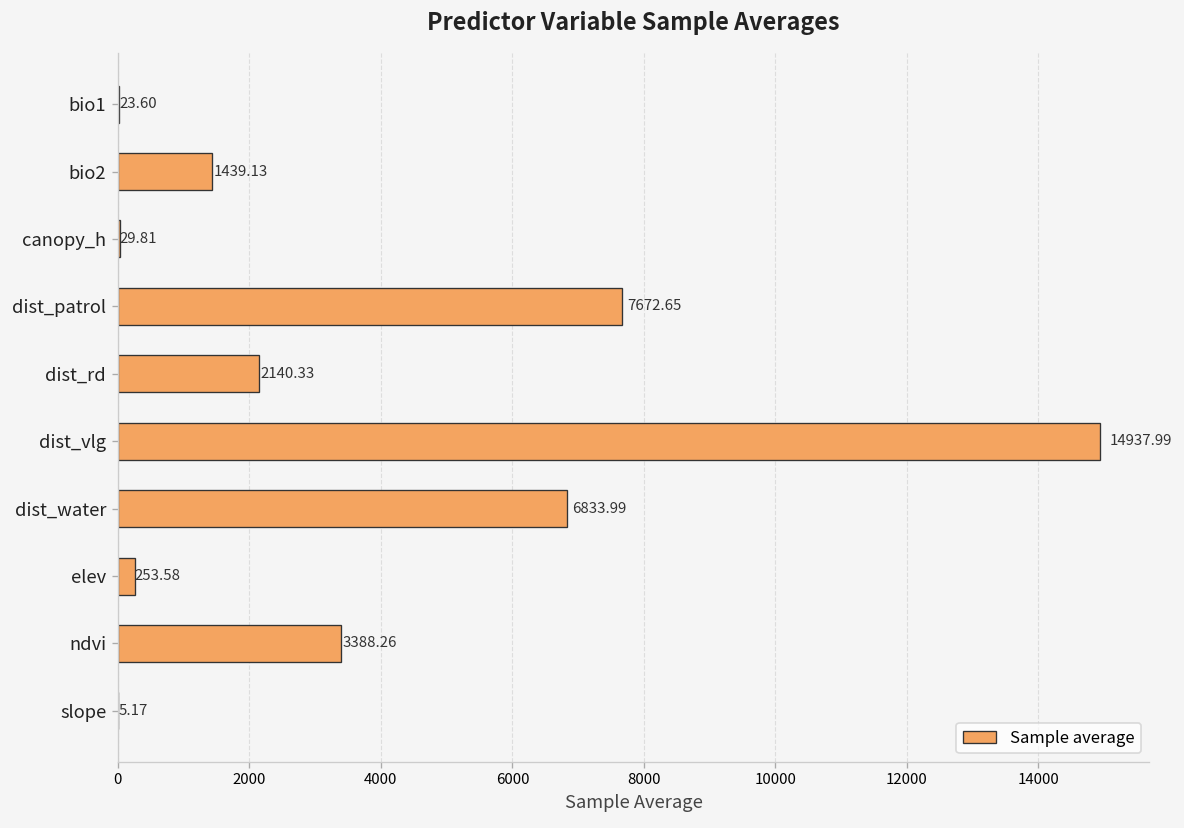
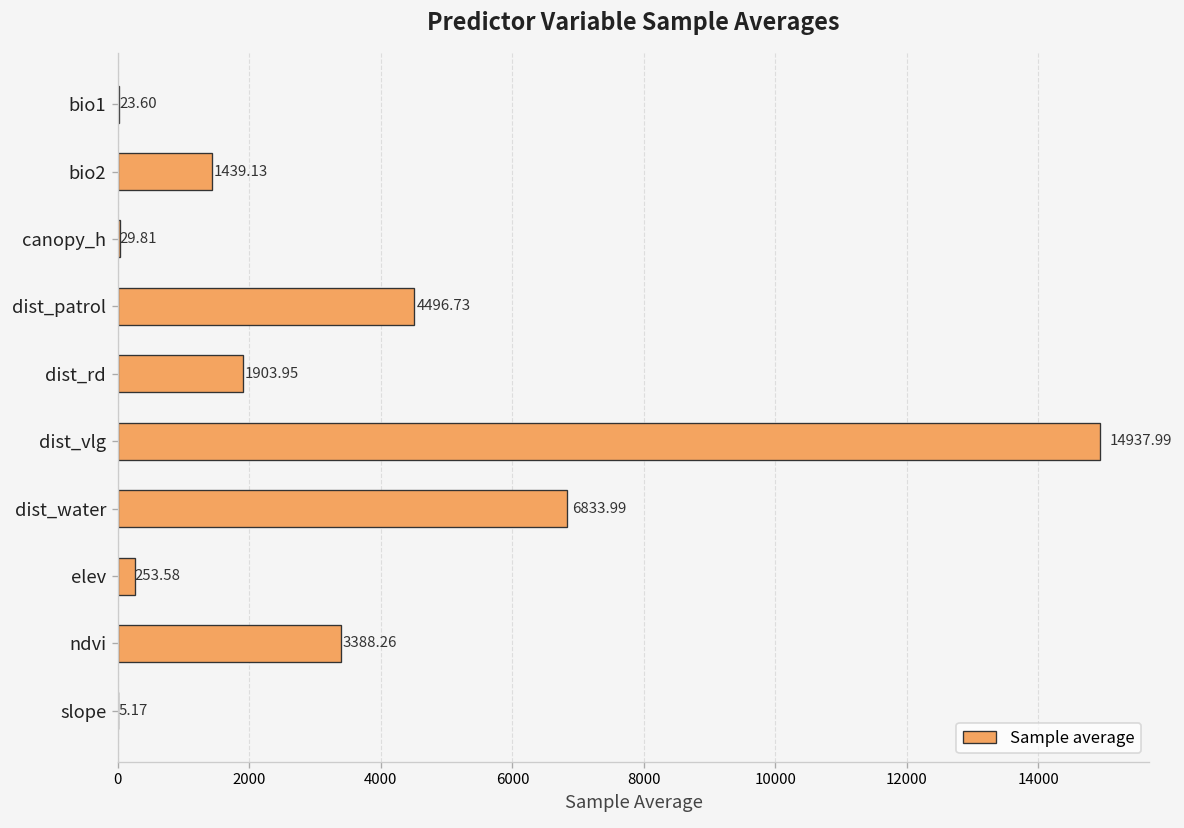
  {
    "bio1": 23.60,
    "bio2": 1439.13,
    "canopy_h": 29.81,
-   "dist_patrol": 7672.65,
-   "dist_rd": 2140.33,
+   "dist_patrol": 4496.73,
+   "dist_rd": 1903.95,
    "dist_vlg": 14937.99,
    "dist_water": 6833.99,
    "elev": 253.58,
    "ndvi": 3388.26,
    "slope": 5.17
  }
